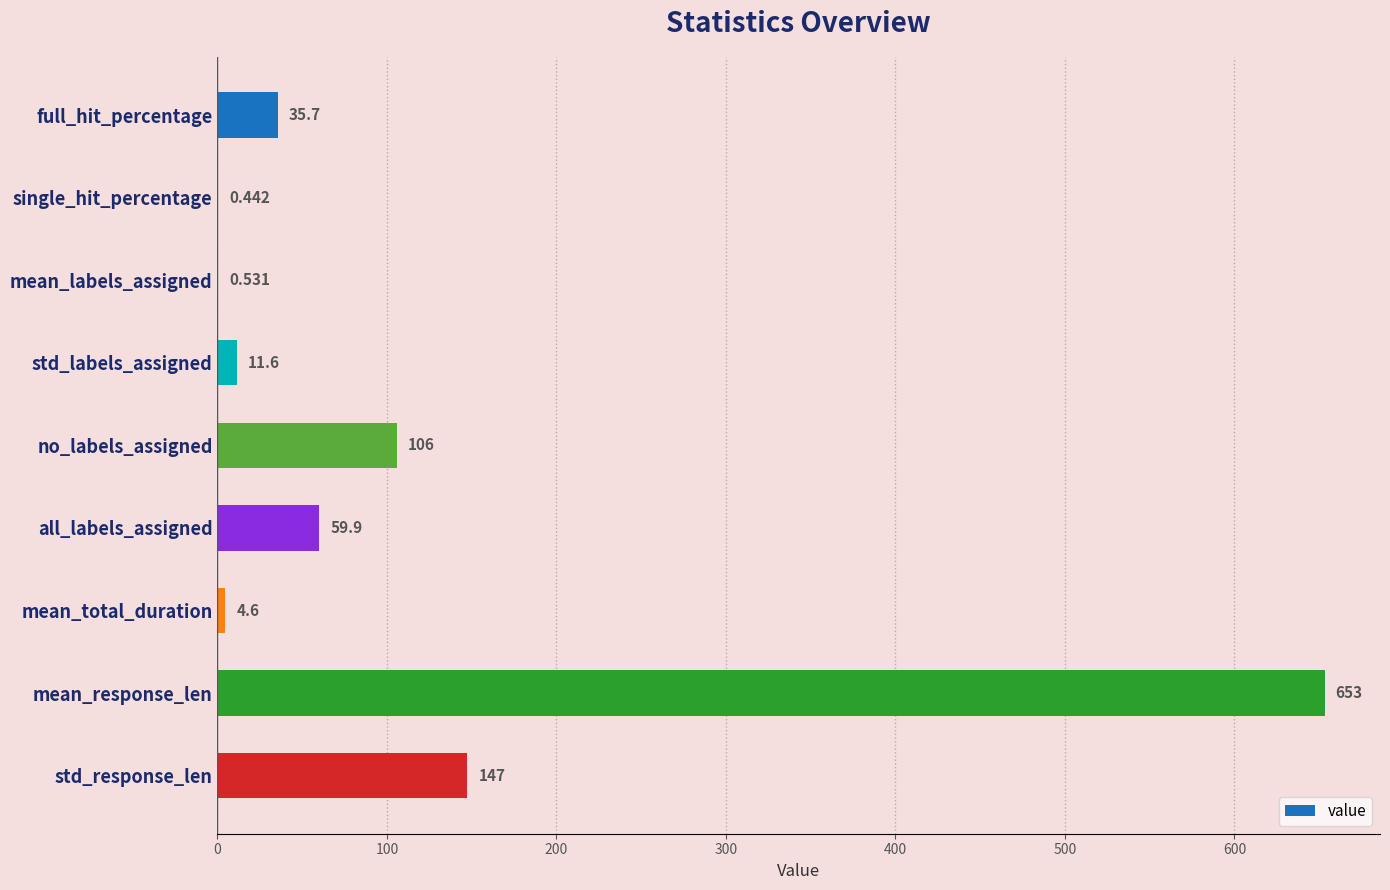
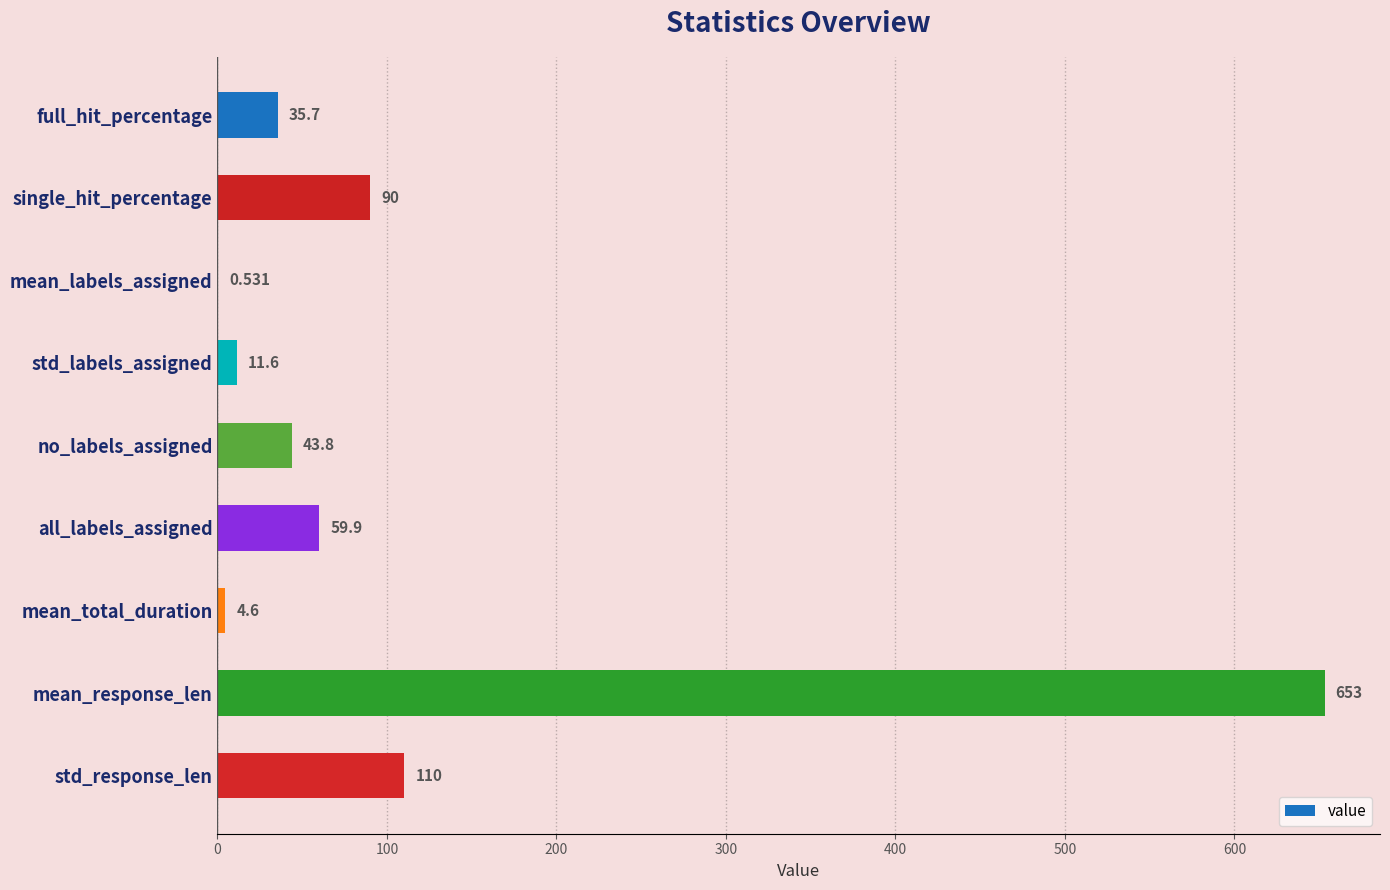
  {
    "full_hit_percentage": 35.7,
-   "single_hit_percentage": 0.442,
+   "single_hit_percentage": 90,
    "mean_labels_assigned": 0.531,
    "std_labels_assigned": 11.6,
-   "no_labels_assigned": 106,
+   "no_labels_assigned": 43.8,
    "all_labels_assigned": 59.9,
    "mean_total_duration": 4.6,
    "mean_response_len": 653,
-   "std_response_len": 147
+   "std_response_len": 110
  }
